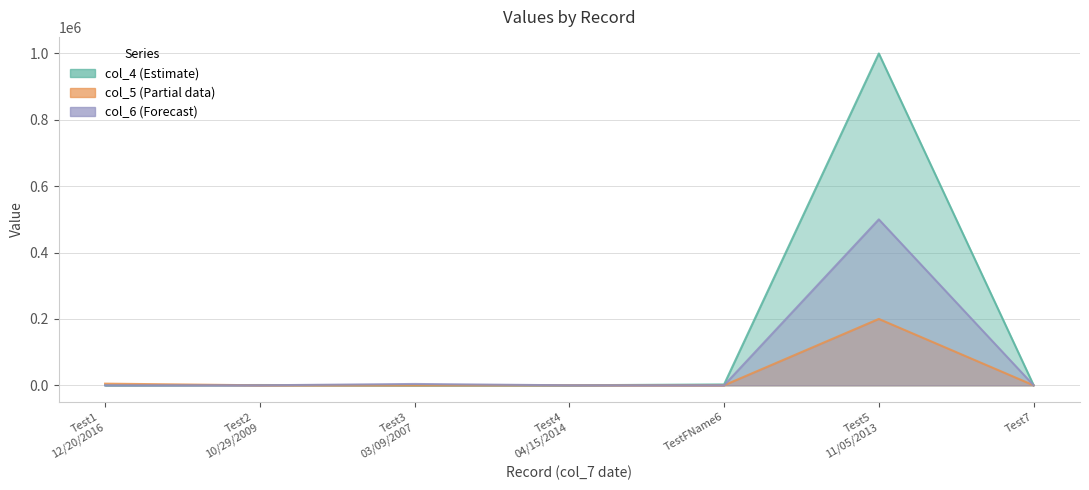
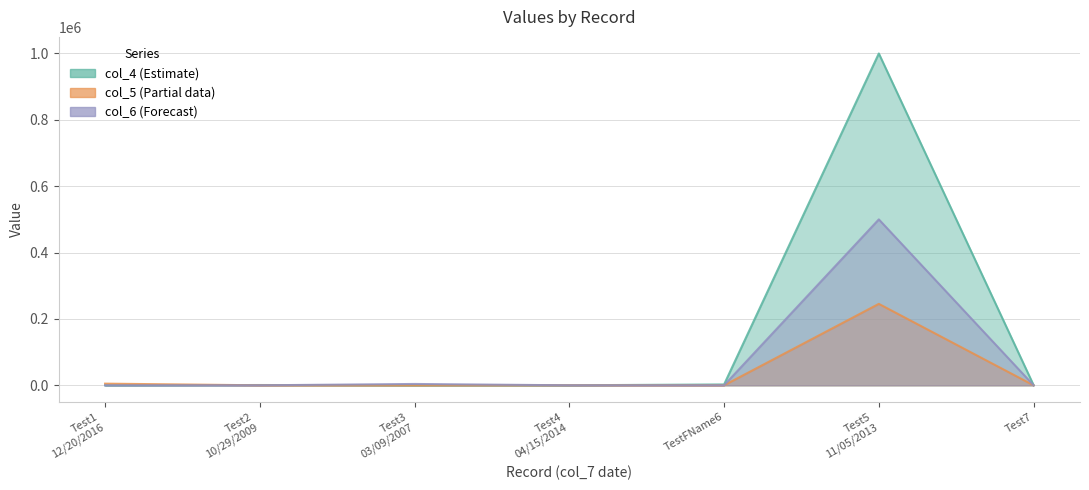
  {
    "col_5 (Partial data)": {
-     "Test5 11/05/2013": 200000
+     "Test5 11/05/2013": 250000
    }
  }
